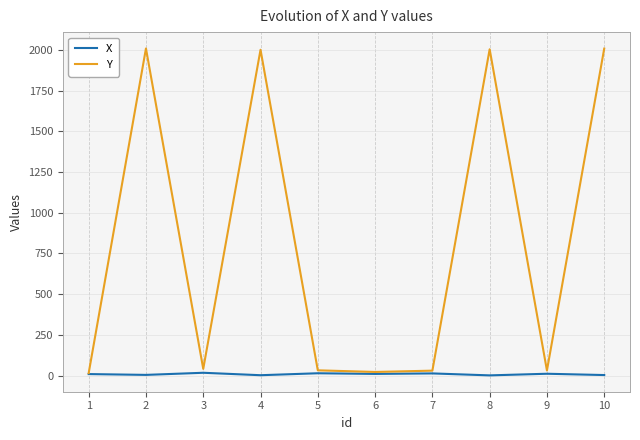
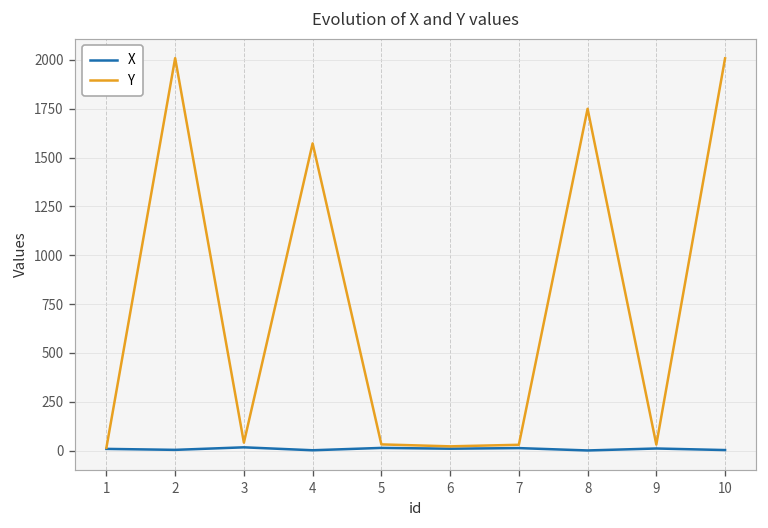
  {
    "X": {
      "2": 0,
      "3": 20,
      "4": 0,
      "5": 10,
      "7": 10,
      "8": 0,
      "9": 10,
      "10": 0
    },
    "Y": {
      "2": 2010,
      "3": 40,
-     "4": 2000,
+     "4": 1570,
      "5": 30,
      "7": 30,
-     "8": 2000,
+     "8": 1750,
      "9": 30,
      "10": 2010
    }
  }
